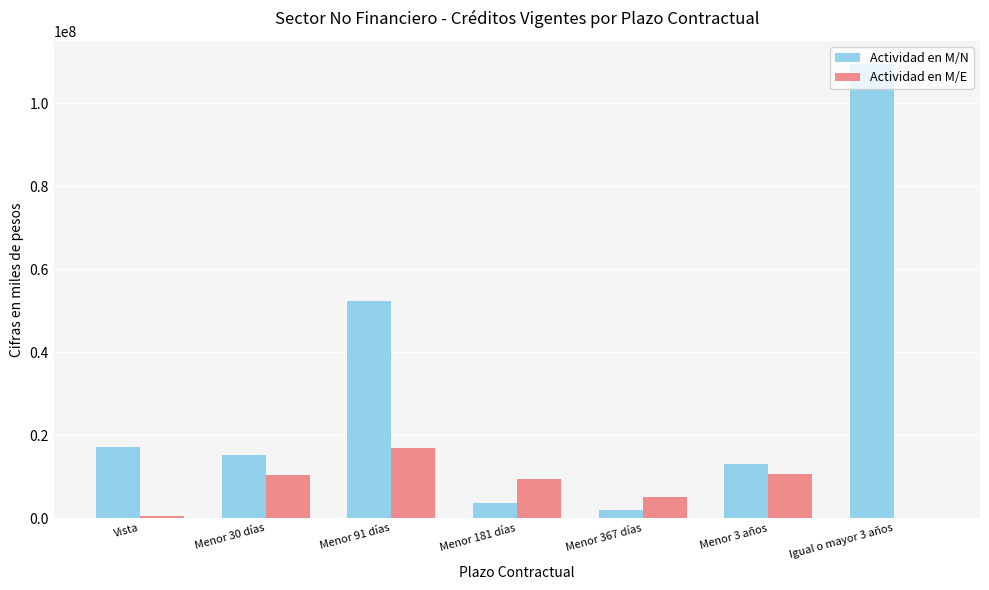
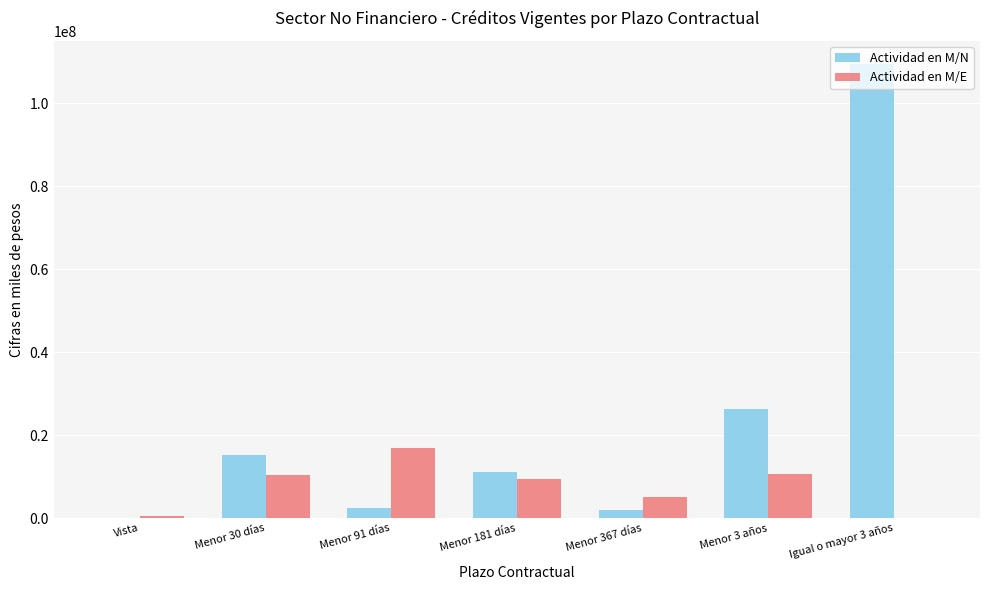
  {
    "Actividad en M/N": {
-     "Vista": 17000000,
+     "Vista": 0,
      "Menor 30 días": 15000000,
-     "Menor 91 días": 52000000,
-     "Menor 181 días": 4000000,
+     "Menor 91 días": 3000000,
+     "Menor 181 días": 11000000,
      "Menor 367 días": 2000000,
-     "Menor 3 años": 13000000
+     "Menor 3 años": 26000000
    },
    "Actividad en M/E": {
      "Menor 30 días": 10000000,
      "Menor 91 días": 17000000,
      "Menor 181 días": 9000000,
      "Menor 367 días": 5000000,
      "Menor 3 años": 11000000
    }
  }
